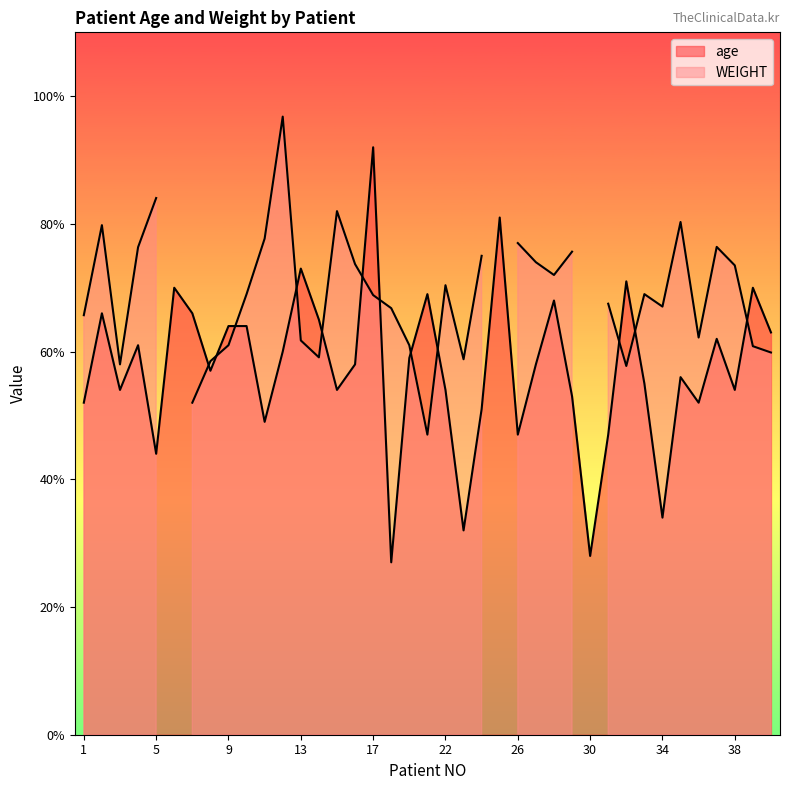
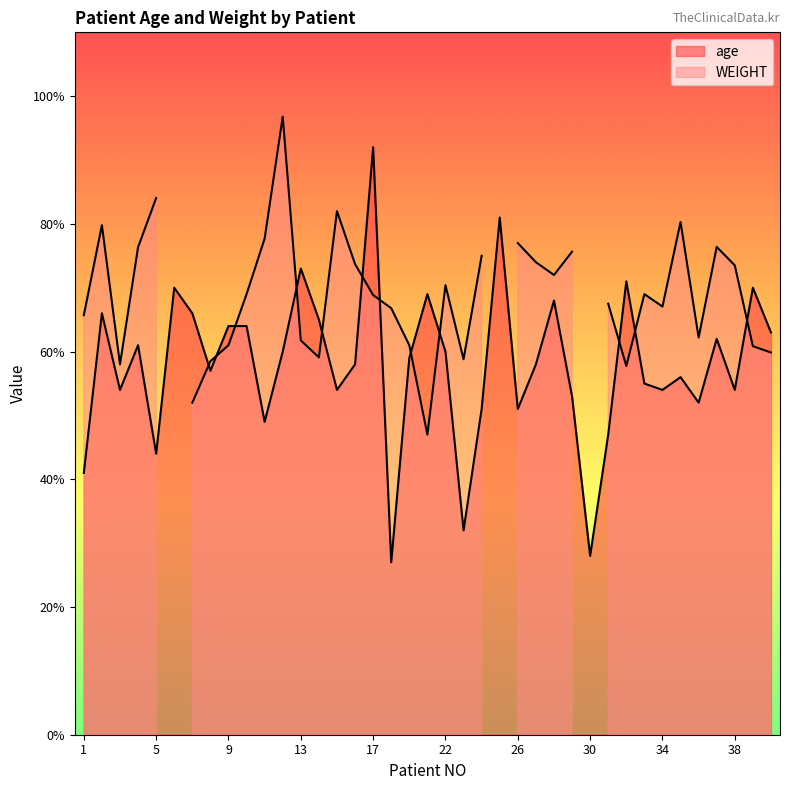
  {
    "age": {
-     "1": "52%",
+     "1": "41%",
      "5": "44%",
      "9": "64%",
      "13": "73%",
      "17": "92%",
-     "22": "54%",
-     "26": "47%",
+     "22": "60%",
+     "26": "51%",
      "30": "28%",
-     "34": "34%",
+     "34": "54%",
      "38": "54%"
    }
  }
